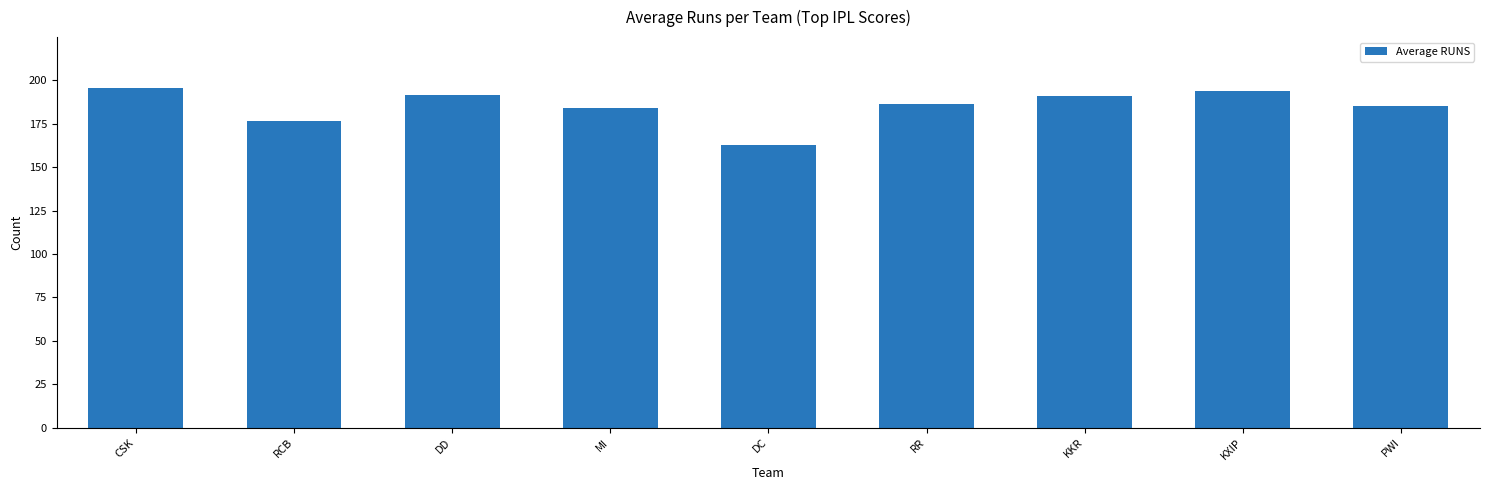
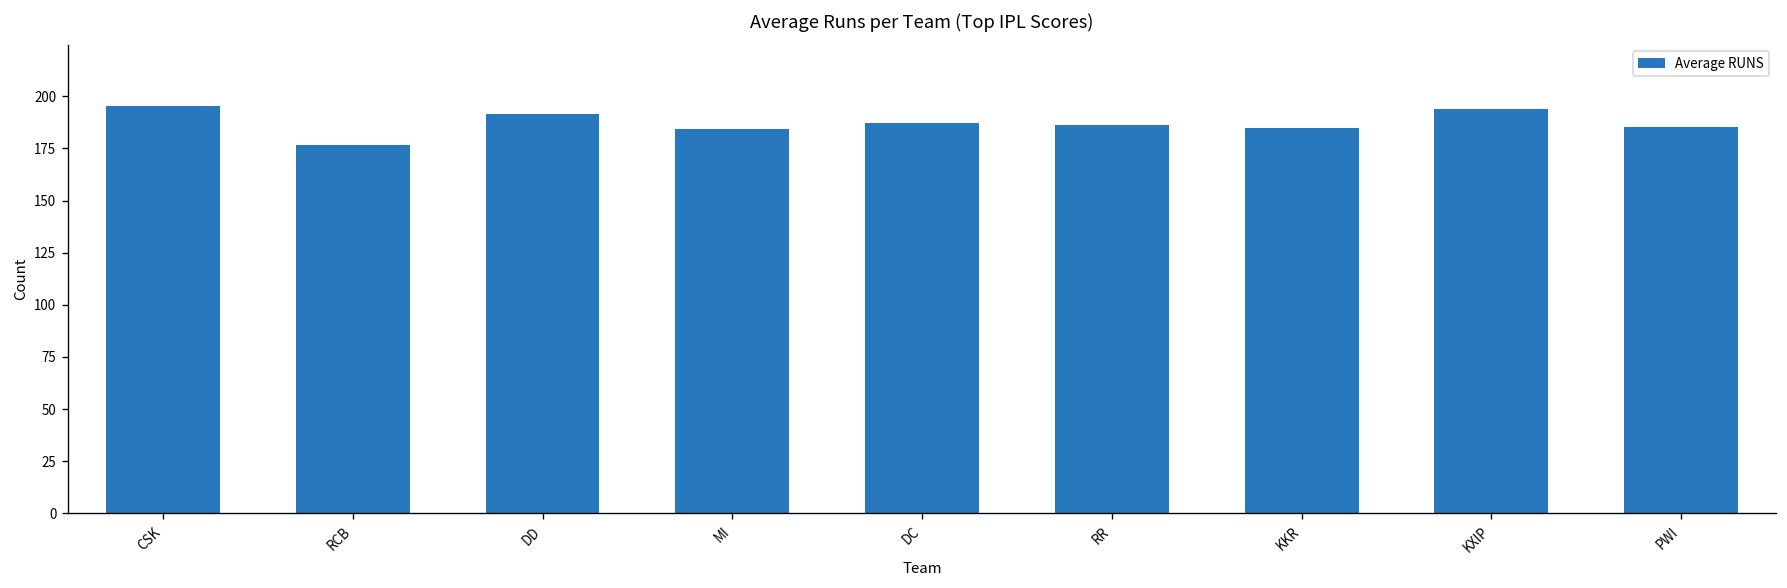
  {
    "CSK": 196,
    "RCB": 177,
    "DD": 192,
    "MI": 184,
-   "DC": 163,
+   "DC": 187,
    "RR": 186,
-   "KKR": 191,
+   "KKR": 185,
    "KXIP": 194,
    "PWI": 185
  }
